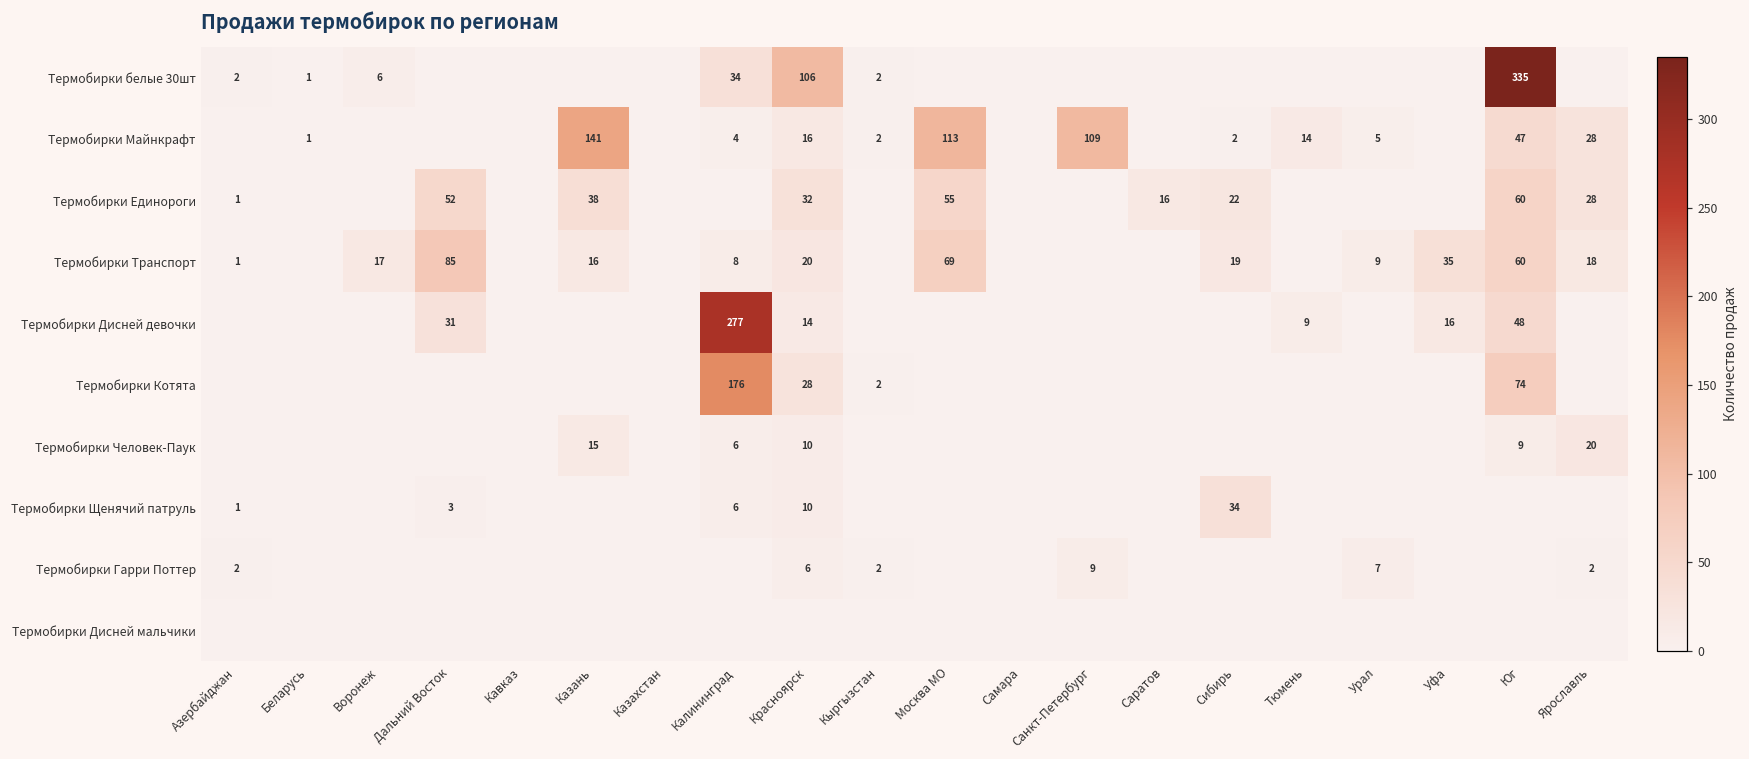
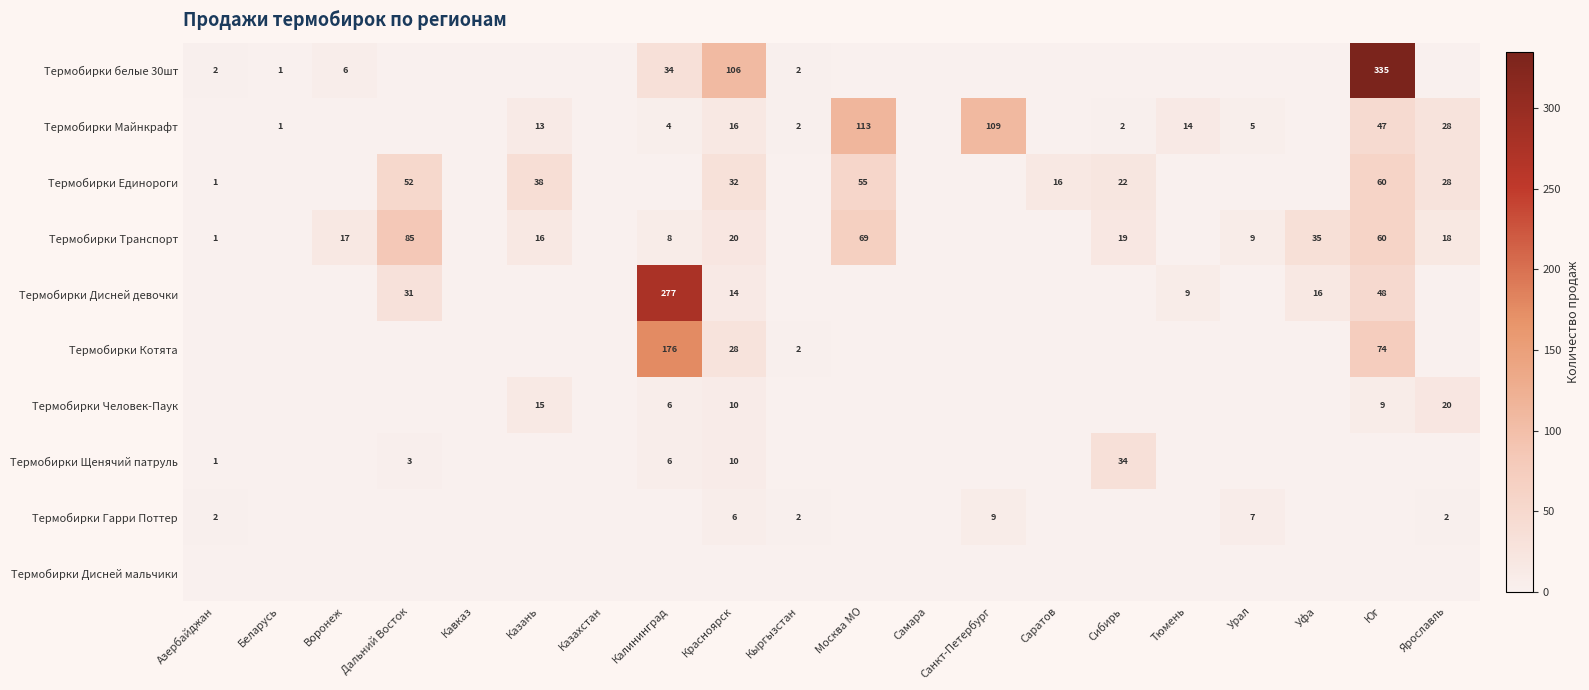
  {
    "Термобирки белые 30шт": {
      "Азербайджан": 2,
      "Беларусь": 1,
      "Воронеж": 6,
      "Калининград": 34,
      "Красноярск": 106,
      "Кыргызстан": 2,
      "Юг": 335
    },
    "Термобирки Майнкрафт": {
      "Беларусь": 1,
-     "Казань": 141,
+     "Казань": 13,
      "Калининград": 4,
      "Красноярск": 16,
      "Кыргызстан": 2,
      "Москва МО": 113,
      "Санкт-Петербург": 109,
      "Сибирь": 2,
      "Тюмень": 14,
      "Урал": 5,
      "Юг": 47,
      "Ярославль": 28
    },
    "Термобирки Единороги": {
      "Азербайджан": 1,
      "Дальний Восток": 52,
      "Казань": 38,
      "Красноярск": 32,
      "Москва МО": 55,
      "Саратов": 16,
      "Сибирь": 22,
      "Юг": 60,
      "Ярославль": 28
    },
    "Термобирки Транспорт": {
      "Азербайджан": 1,
      "Воронеж": 17,
      "Дальний Восток": 85,
      "Казань": 16,
      "Калининград": 8,
      "Красноярск": 20,
      "Москва МО": 69,
      "Сибирь": 19,
      "Урал": 9,
      "Уфа": 35,
      "Юг": 60,
      "Ярославль": 18
    },
    "Термобирки Дисней девочки": {
      "Дальний Восток": 31,
      "Калининград": 277,
      "Красноярск": 14,
      "Тюмень": 9,
      "Уфа": 16,
      "Юг": 48
    },
    "Термобирки Котята": {
      "Калининград": 176,
      "Красноярск": 28,
      "Кыргызстан": 2,
      "Юг": 74
    },
    "Термобирки Человек-Паук": {
      "Казань": 15,
      "Калининград": 6,
      "Красноярск": 10,
      "Юг": 9,
      "Ярославль": 20
    },
    "Термобирки Щенячий патруль": {
      "Азербайджан": 1,
      "Дальний Восток": 3,
      "Калининград": 6,
      "Красноярск": 10,
      "Сибирь": 34
    },
    "Термобирки Гарри Поттер": {
      "Азербайджан": 2,
      "Красноярск": 6,
      "Кыргызстан": 2,
      "Санкт-Петербург": 9,
      "Урал": 7,
      "Ярославль": 2
    }
  }
